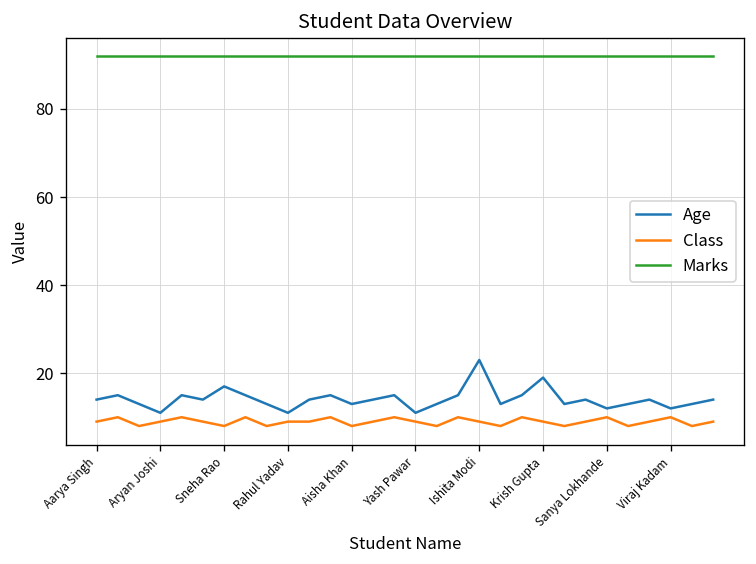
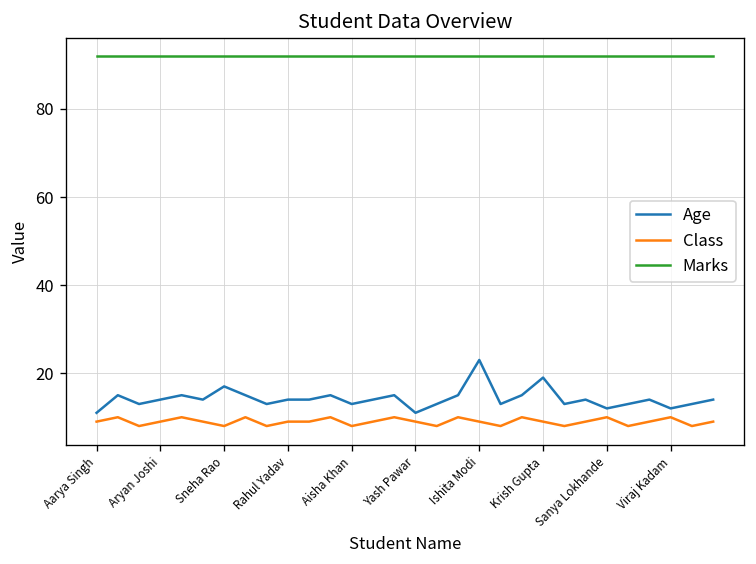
  {
    "Age": {
-     "Aarya Singh": 14,
-     "Aryan Joshi": 11,
+     "Aarya Singh": 11,
+     "Aryan Joshi": 14,
      "Sneha Rao": 17,
-     "Rahul Yadav": 11,
+     "Rahul Yadav": 14,
      "Aisha Khan": 13,
      "Yash Pawar": 11,
      "Ishita Modi": 23,
      "Krish Gupta": 19,
      "Sanya Lokhande": 12,
      "Viraj Kadam": 12
    },
    "Class": {
      "Aarya Singh": 9,
      "Aryan Joshi": 9,
      "Sneha Rao": 8,
      "Rahul Yadav": 9,
      "Aisha Khan": 8,
      "Yash Pawar": 9,
      "Ishita Modi": 9,
      "Krish Gupta": 9,
      "Sanya Lokhande": 10,
      "Viraj Kadam": 10
    },
    "Marks": {
      "Aarya Singh": 92,
      "Aryan Joshi": 92,
      "Sneha Rao": 92,
      "Rahul Yadav": 92,
      "Aisha Khan": 92,
      "Yash Pawar": 92,
      "Ishita Modi": 92,
      "Krish Gupta": 92,
      "Sanya Lokhande": 92,
      "Viraj Kadam": 92
    }
  }
